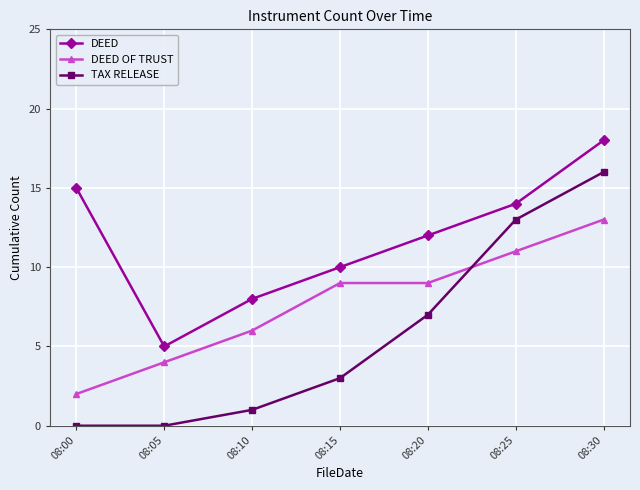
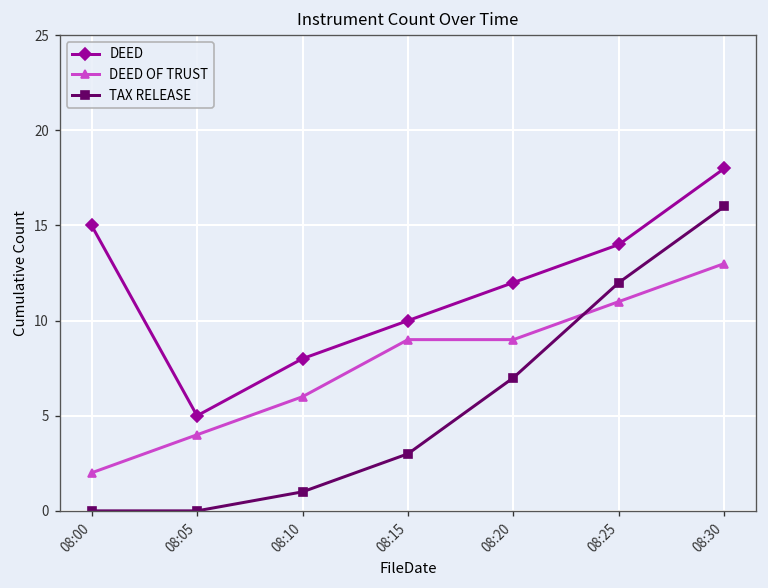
  {
    "DEED": {
      "08:00": 15,
      "08:05": 5,
      "08:10": 8,
      "08:15": 10,
      "08:20": 12,
      "08:25": 14,
      "08:30": 18
    },
    "DEED OF TRUST": {
      "08:00": 2,
      "08:05": 4,
      "08:10": 6,
      "08:15": 9,
      "08:20": 9,
      "08:25": 11,
      "08:30": 13
    },
    "TAX RELEASE": {
      "08:00": 0,
      "08:05": 0,
      "08:10": 1,
      "08:15": 3,
      "08:20": 7,
-     "08:25": 13,
+     "08:25": 12,
      "08:30": 16
    }
  }
